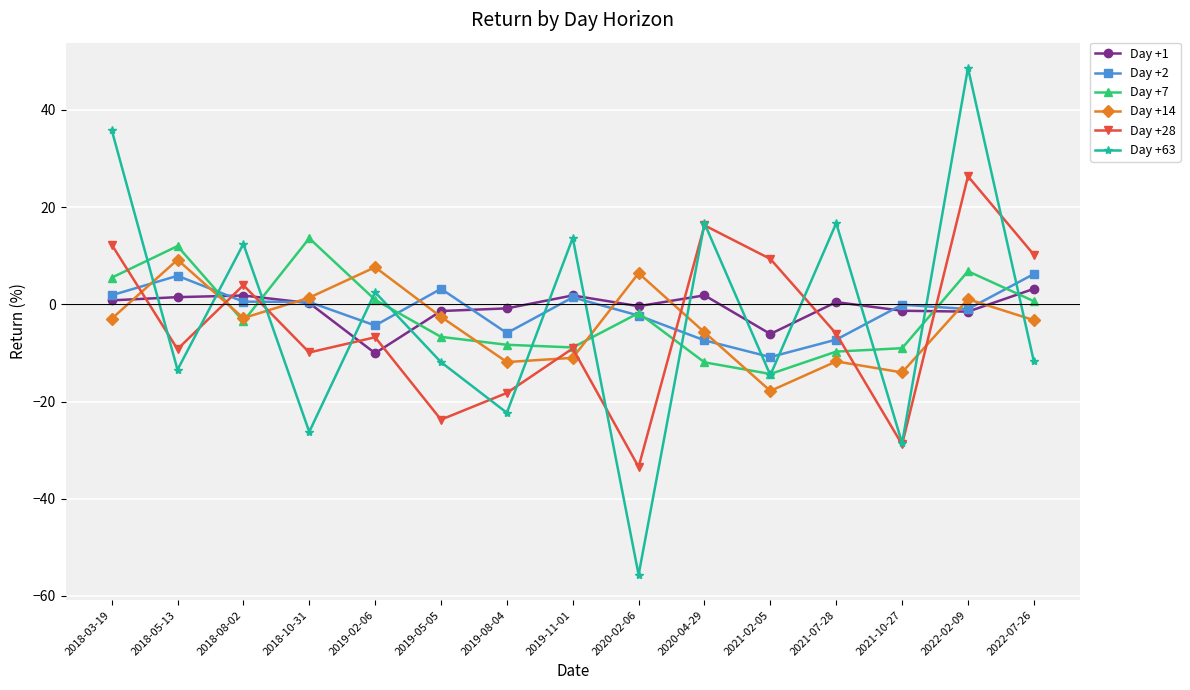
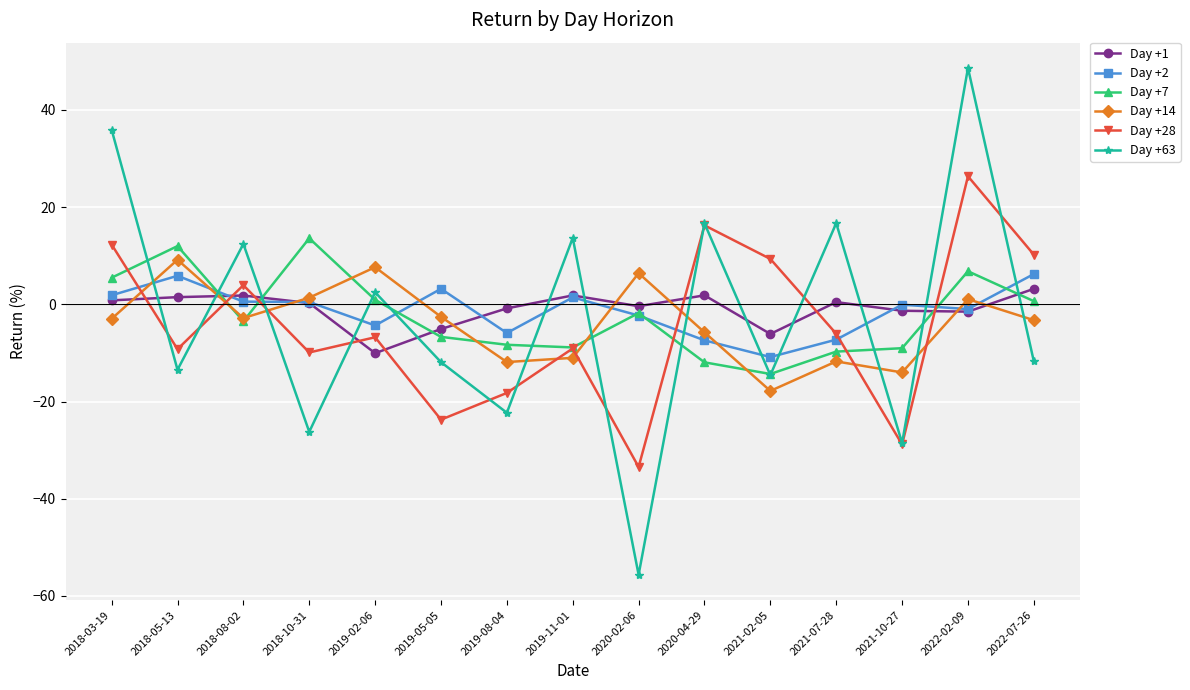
  {
    "Day +1": {
      "2018-03-19": 1,
      "2018-05-13": 1,
      "2018-08-02": 2,
      "2019-02-06": -10,
-     "2019-05-05": -1,
+     "2019-05-05": -5,
      "2019-08-04": -1,
      "2020-02-06": 0,
      "2020-04-29": 2,
      "2021-02-05": -6,
      "2021-07-28": 0,
      "2021-10-27": -1,
      "2022-07-26": 3
    },
    "Day +2": {
      "2018-03-19": 2,
      "2018-05-13": 6,
      "2018-08-02": 1,
      "2019-02-06": -4,
      "2019-05-05": 3,
      "2019-08-04": -6,
      "2020-04-29": -7,
      "2021-02-05": -11,
      "2021-07-28": -7,
      "2021-10-27": 0,
      "2022-07-26": 6
    }
  }
